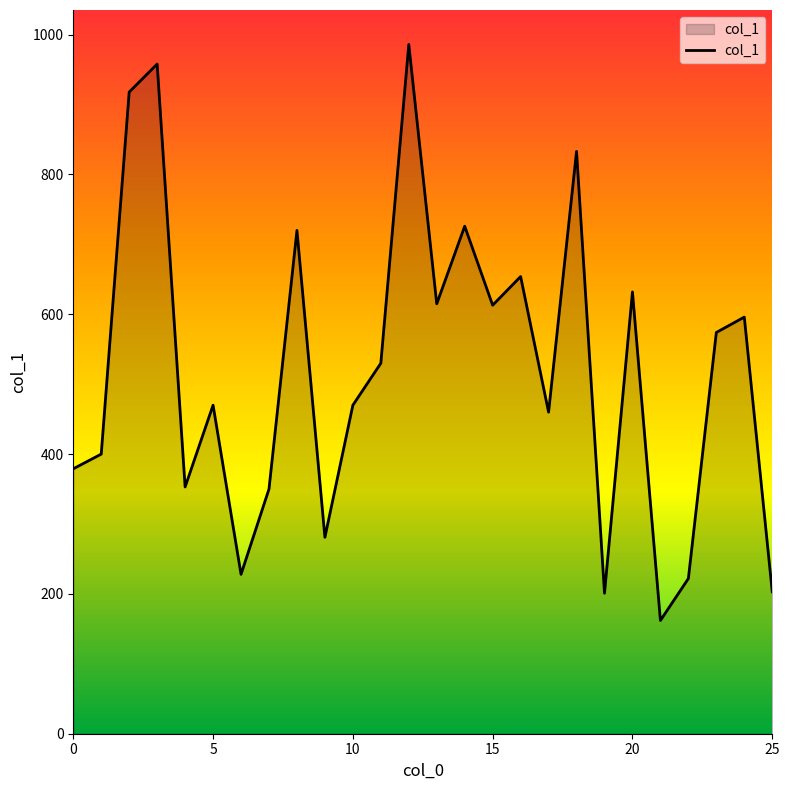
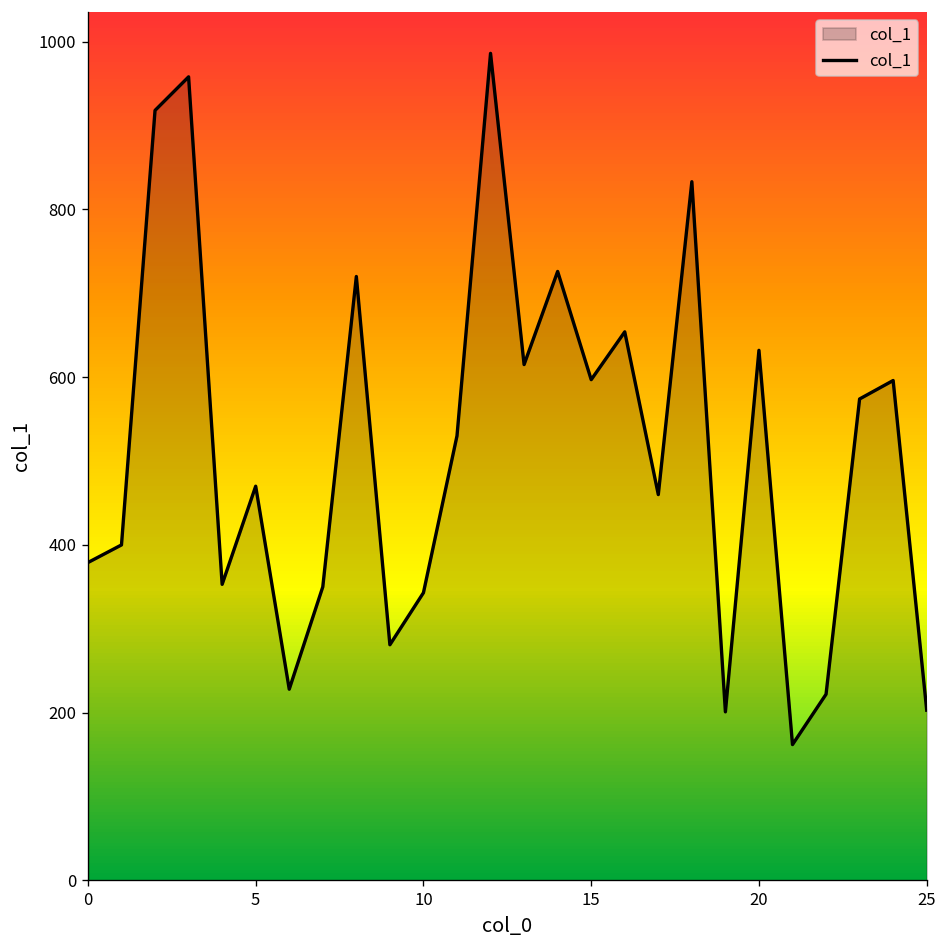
  {
    "0": 380,
    "5": 470,
-   "10": 470,
-   "15": 610,
+   "10": 340,
+   "15": 600,
    "20": 630,
    "25": 200
  }
